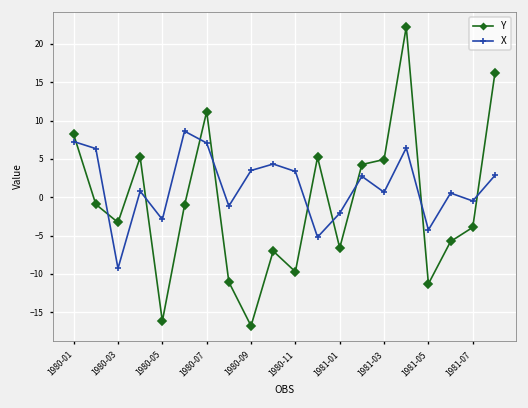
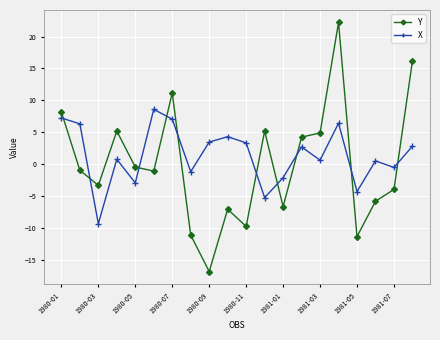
  {
    "Y": {
      "1980-01": 8,
      "1980-03": -3,
-     "1980-05": -16,
+     "1980-05": 0,
      "1980-07": 11,
      "1980-09": -17,
      "1980-11": -10,
      "1981-01": -7,
      "1981-03": 5,
      "1981-05": -11,
      "1981-07": -4
    },
    "X": {
      "1980-01": 7,
      "1980-03": -9,
      "1980-05": -3,
      "1980-07": 7,
      "1980-09": 3,
      "1980-11": 3,
      "1981-01": -2,
      "1981-03": 1,
      "1981-05": -4,
      "1981-07": 0
    }
  }
